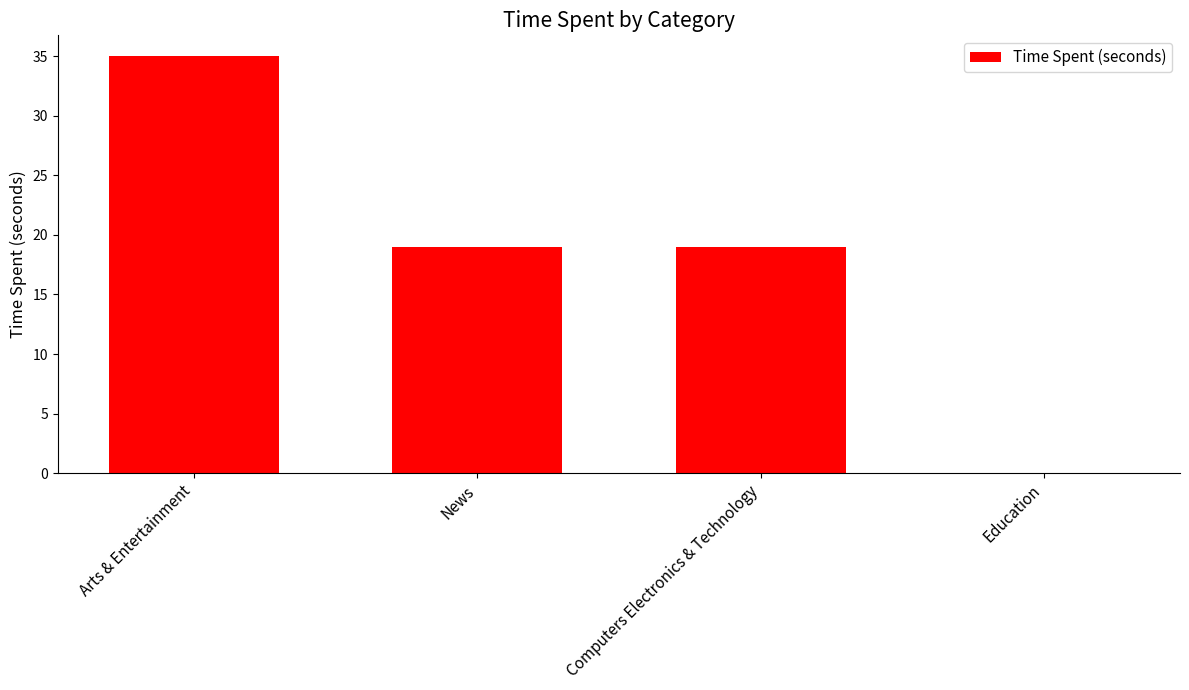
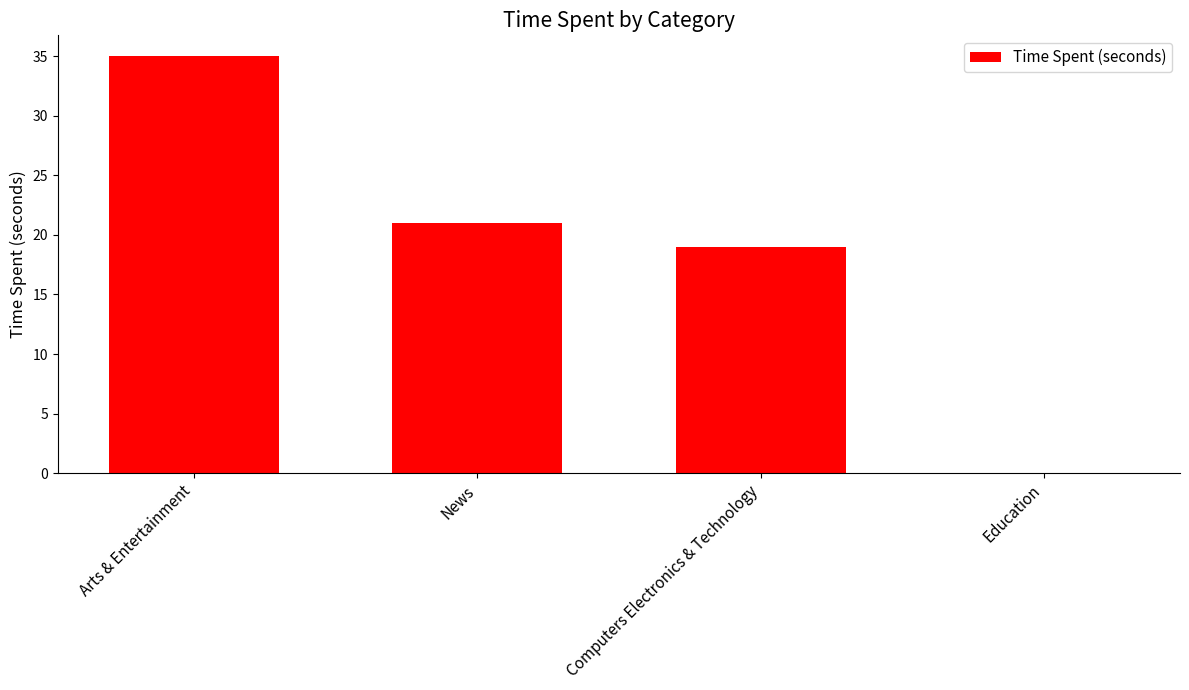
  {
    "Arts & Entertainment": 35,
-   "News": 19,
+   "News": 21,
    "Computers Electronics & Technology": 19,
    "Education": 0
  }
